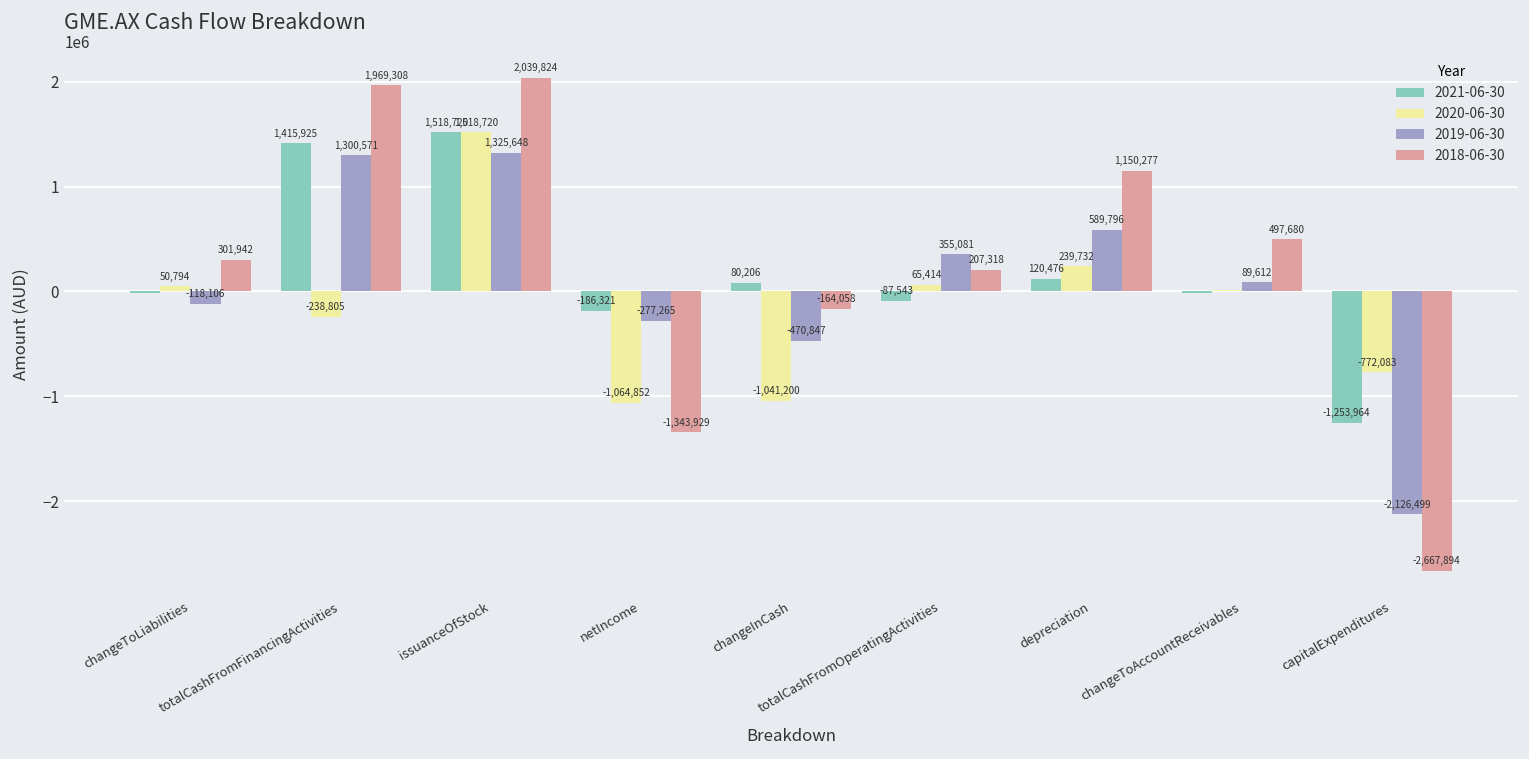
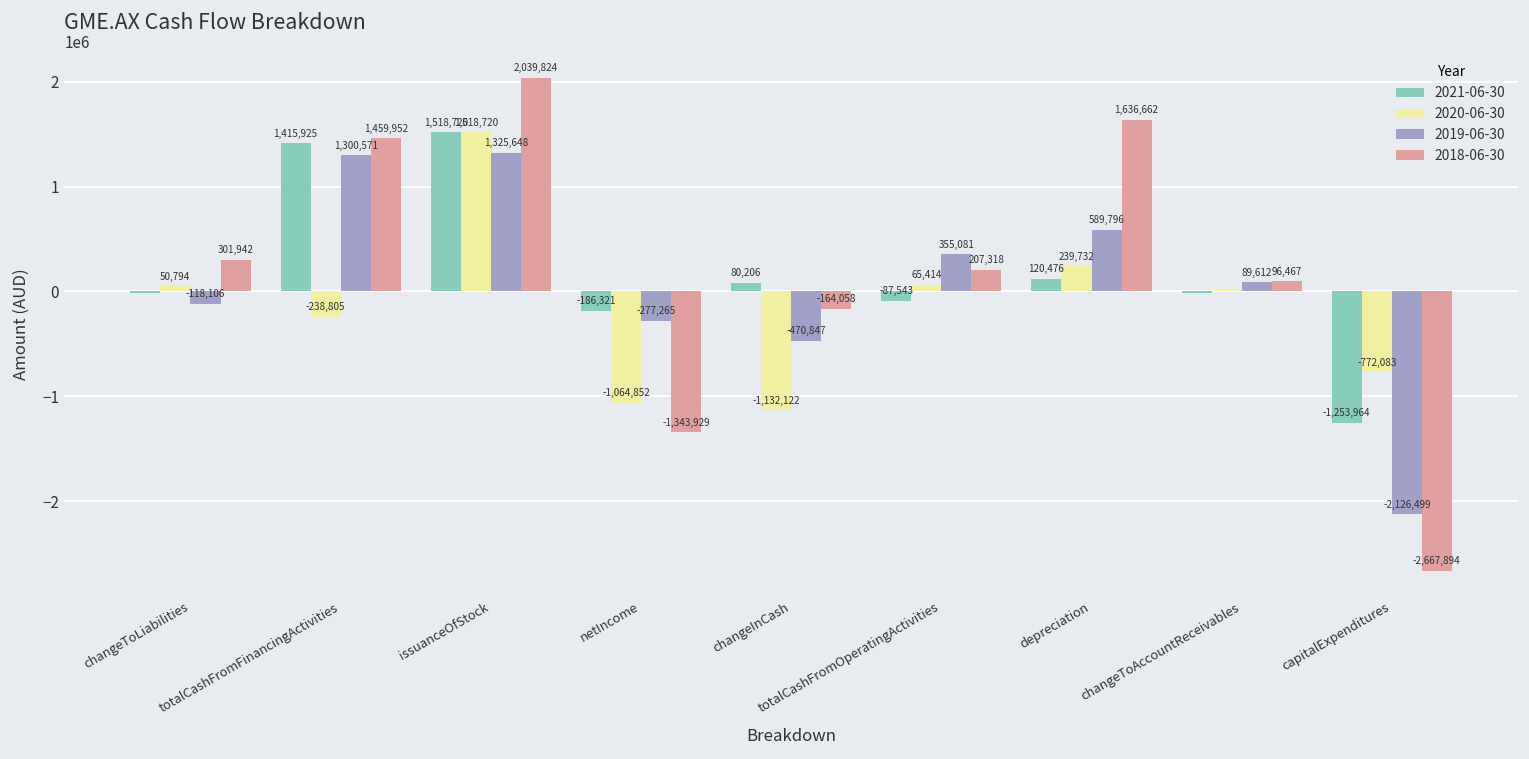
  {
    "2020-06-30": {
      "changeToLiabilities": "50,794",
      "totalCashFromFinancingActivities": "-238,805",
      "netIncome": "-1,064,852",
-     "changeInCash": "-1,041,200",
+     "changeInCash": "-1,132,122",
      "totalCashFromOperatingActivities": "65,414",
      "depreciation": "239,732",
      "capitalExpenditures": "-772,083"
    },
    "2018-06-30": {
-     "totalCashFromFinancingActivities": "1,969,308",
+     "totalCashFromFinancingActivities": "1,459,952",
      "issuanceOfStock": "2,039,824",
      "netIncome": "-1,343,929",
      "totalCashFromOperatingActivities": "207,318",
-     "depreciation": "1,150,277",
-     "changeToAccountReceivables": "497,680",
+     "depreciation": "1,636,662",
+     "changeToAccountReceivables": "96,467",
      "capitalExpenditures": "-2,667,894"
    }
  }
